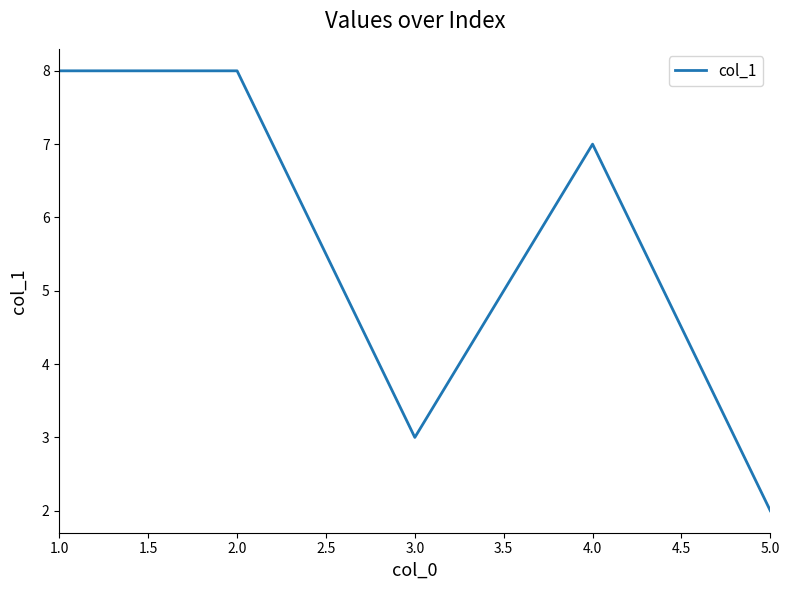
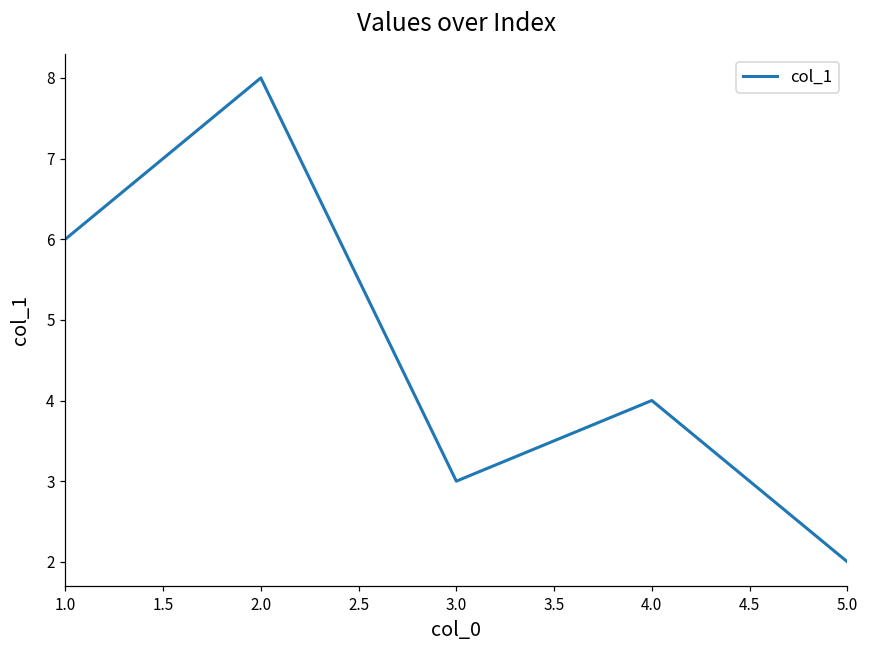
  {
-   "1.0": 8,
+   "1.0": 6,
    "2.0": 8,
    "3.0": 3,
-   "4.0": 7,
+   "4.0": 4,
    "5.0": 2
  }
